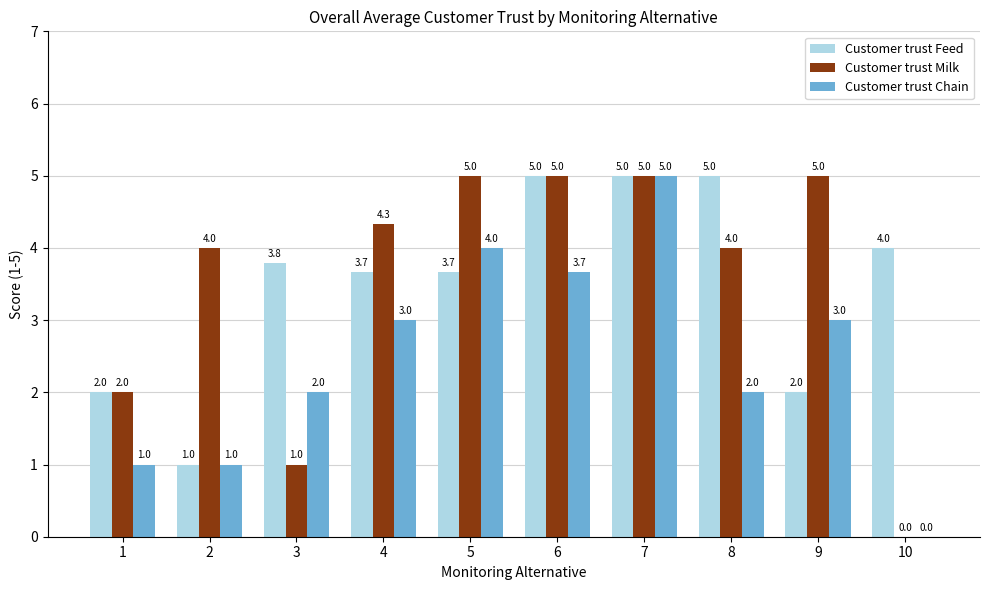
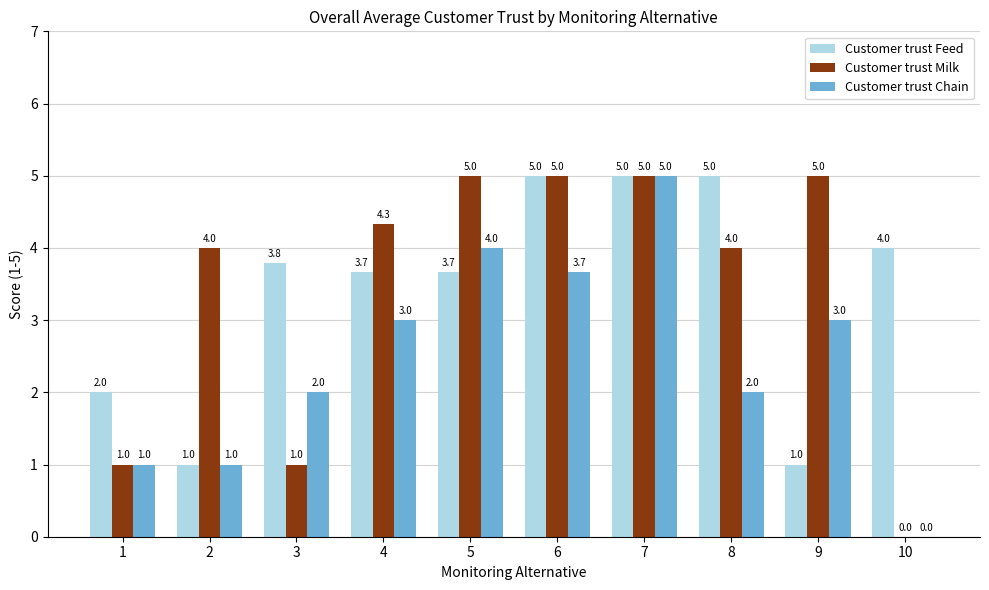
  {
    "Customer trust Feed": {
      "1": 2.0,
      "2": 1.0,
      "3": 3.8,
      "4": 3.7,
      "5": 3.7,
      "6": 5.0,
      "7": 5.0,
      "8": 5.0,
-     "9": 2.0,
+     "9": 1.0,
      "10": 4.0
    },
    "Customer trust Milk": {
-     "1": 2.0,
+     "1": 1.0,
      "2": 4.0,
      "3": 1.0,
      "4": 4.3,
      "5": 5.0,
      "6": 5.0,
      "7": 5.0,
      "8": 4.0,
      "9": 5.0,
      "10": 0.0
    },
    "Customer trust Chain": {
      "1": 1.0,
      "2": 1.0,
      "3": 2.0,
      "4": 3.0,
      "5": 4.0,
      "6": 3.7,
      "7": 5.0,
      "8": 2.0,
      "9": 3.0,
      "10": 0.0
    }
  }
